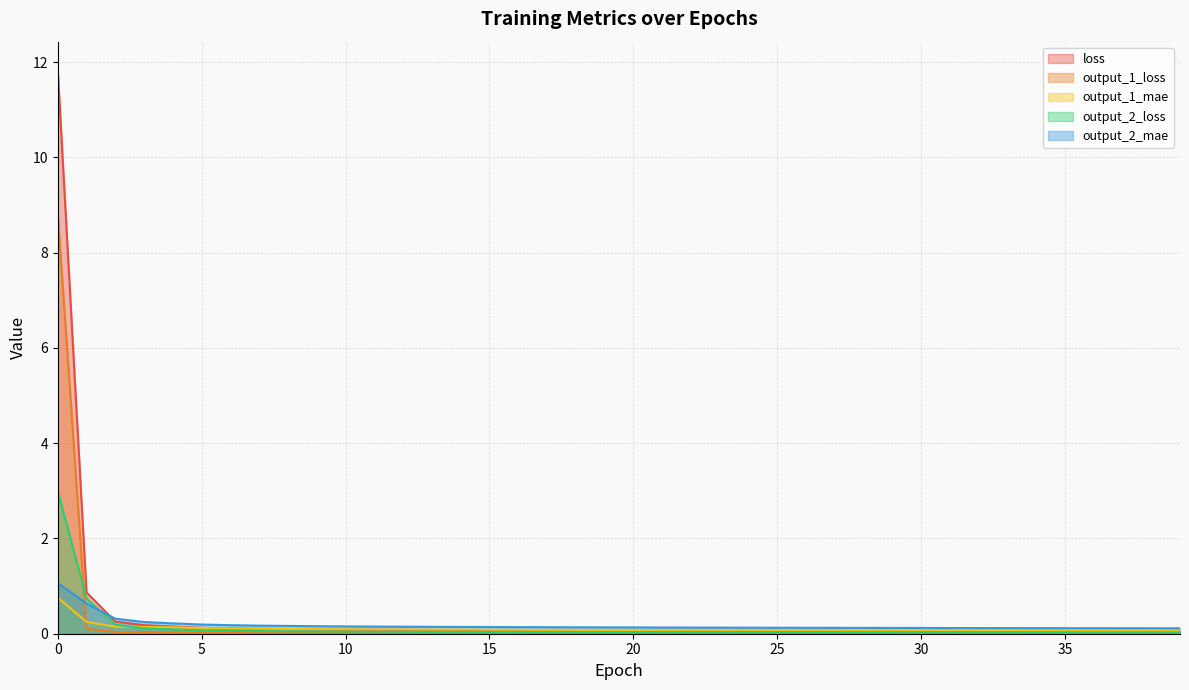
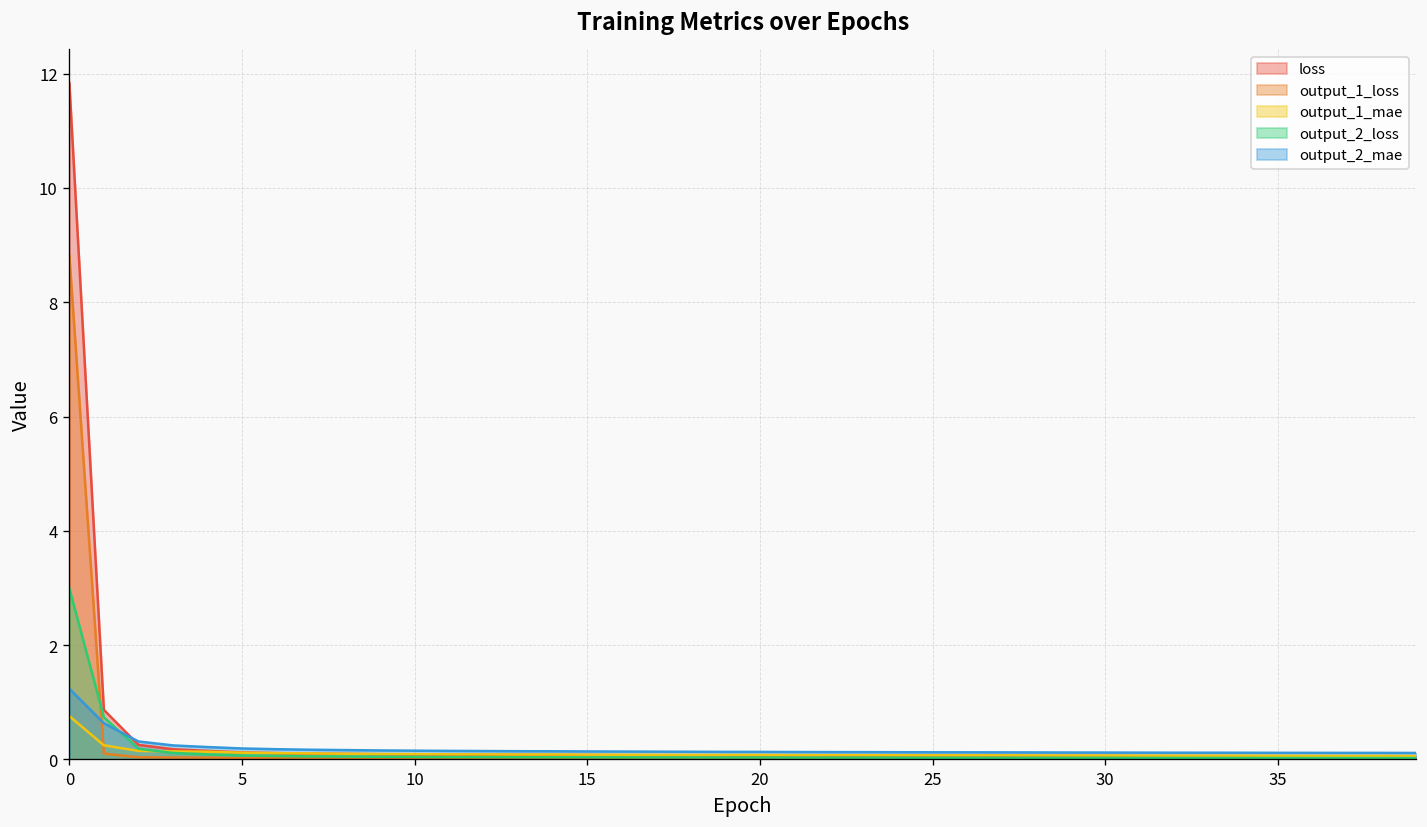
  {
    "output_2_loss": {
      "0": 3.0
    },
    "output_2_mae": {
-     "0": 1.1,
+     "0": 1.2,
      "5": 0.2,
      "10": 0.2,
      "15": 0.1,
      "20": 0.1,
      "25": 0.1
    }
  }
